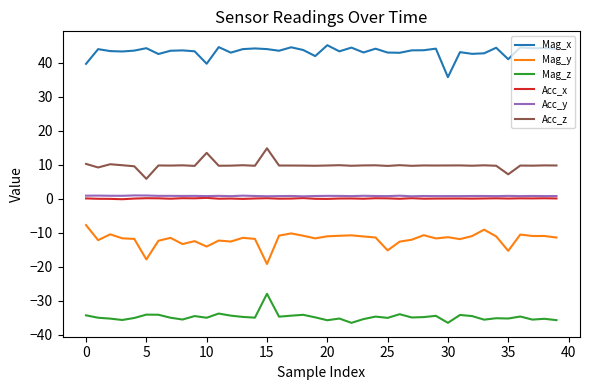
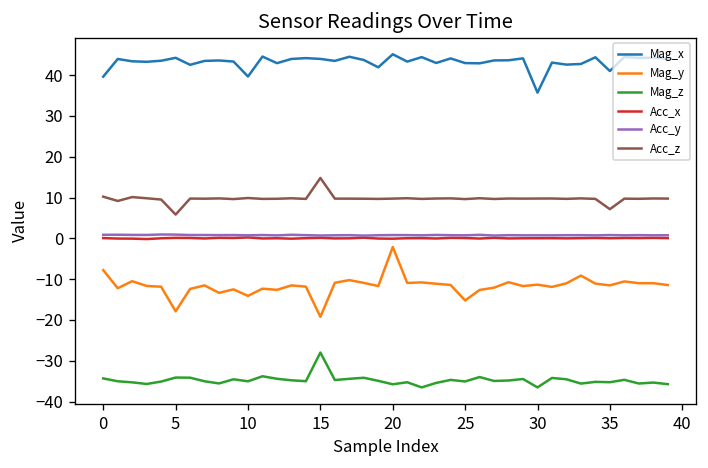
  {
    "Mag_x": {
      "0": 40,
      "5": 44,
      "10": 40,
      "15": 44,
      "20": 45,
      "25": 43,
      "30": 36,
      "35": 41
    },
    "Mag_y": {
      "0": -8,
      "5": -18,
      "10": -14,
      "15": -19,
-     "20": -11,
+     "20": -2,
      "25": -15,
      "30": -11,
-     "35": -15
+     "35": -12
    },
    "Mag_z": {
      "0": -34,
      "5": -34,
      "10": -35,
      "15": -28,
      "20": -36,
      "25": -35,
      "30": -37,
      "35": -35
    },
    "Acc_x": {
      "0": 0,
      "5": 0,
      "20": 0,
      "35": 0
    },
    "Acc_y": {
      "0": 1,
      "5": 1,
      "20": 1,
      "35": 1
    },
    "Acc_z": {
      "0": 10,
      "5": 6,
-     "10": 13,
+     "10": 10,
      "15": 15,
      "20": 10,
      "25": 10,
      "30": 10,
      "35": 7
    }
  }
